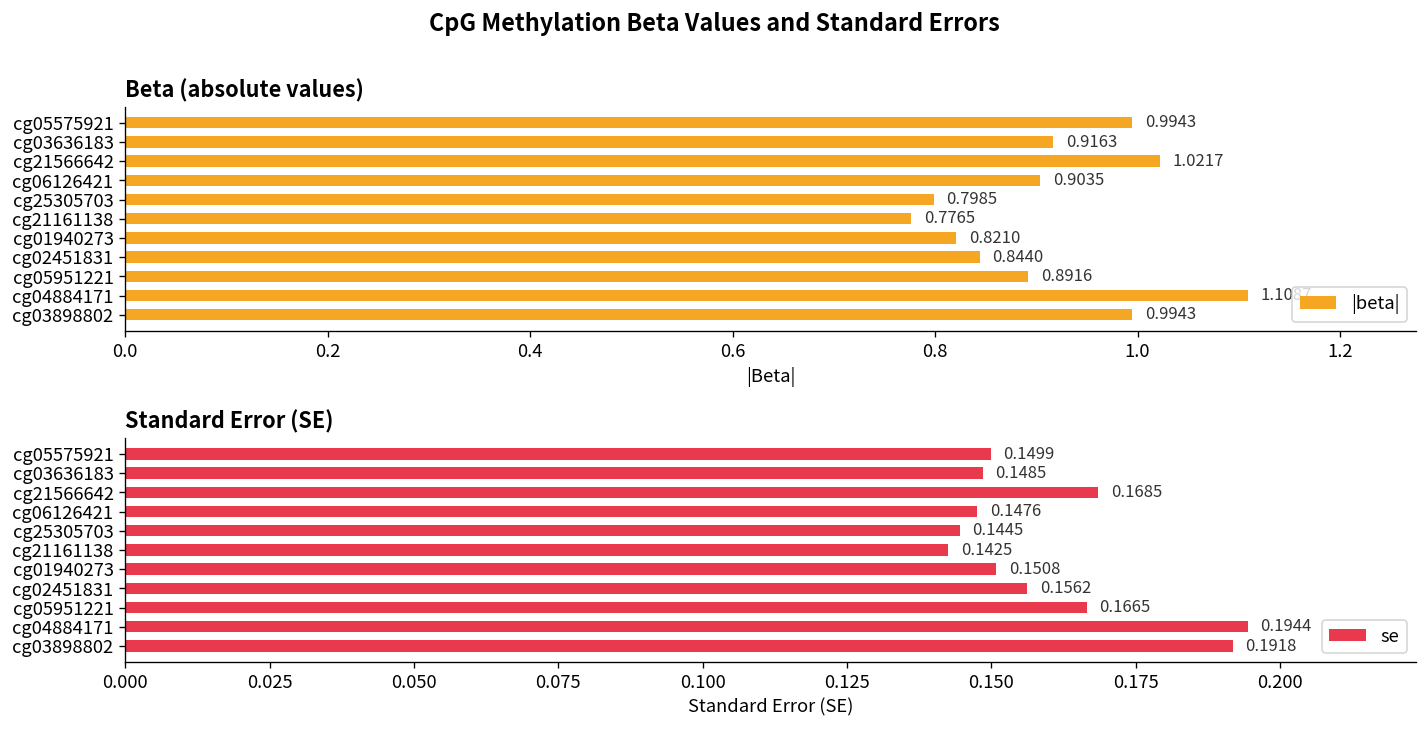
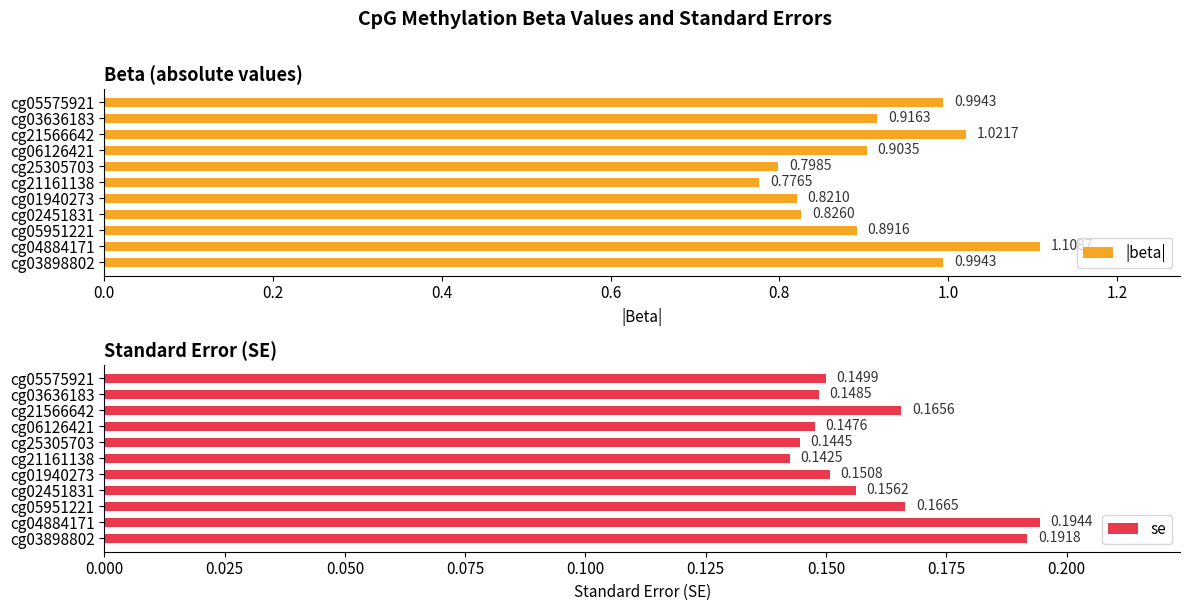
  {
    "Beta (absolute values)": {
      "cg05575921": 0.9943,
      "cg03636183": 0.9163,
      "cg21566642": 1.0217,
      "cg06126421": 0.9035,
      "cg25305703": 0.7985,
      "cg21161138": 0.7765,
      "cg01940273": 0.8210,
-     "cg02451831": 0.8440,
+     "cg02451831": 0.8260,
      "cg05951221": 0.8916,
      "cg03898802": 0.9943
    },
    "Standard Error (SE)": {
      "cg05575921": 0.1499,
      "cg03636183": 0.1485,
-     "cg21566642": 0.1685,
+     "cg21566642": 0.1656,
      "cg06126421": 0.1476,
      "cg25305703": 0.1445,
      "cg21161138": 0.1425,
      "cg01940273": 0.1508,
      "cg02451831": 0.1562,
      "cg05951221": 0.1665,
      "cg04884171": 0.1944,
      "cg03898802": 0.1918
    }
  }
